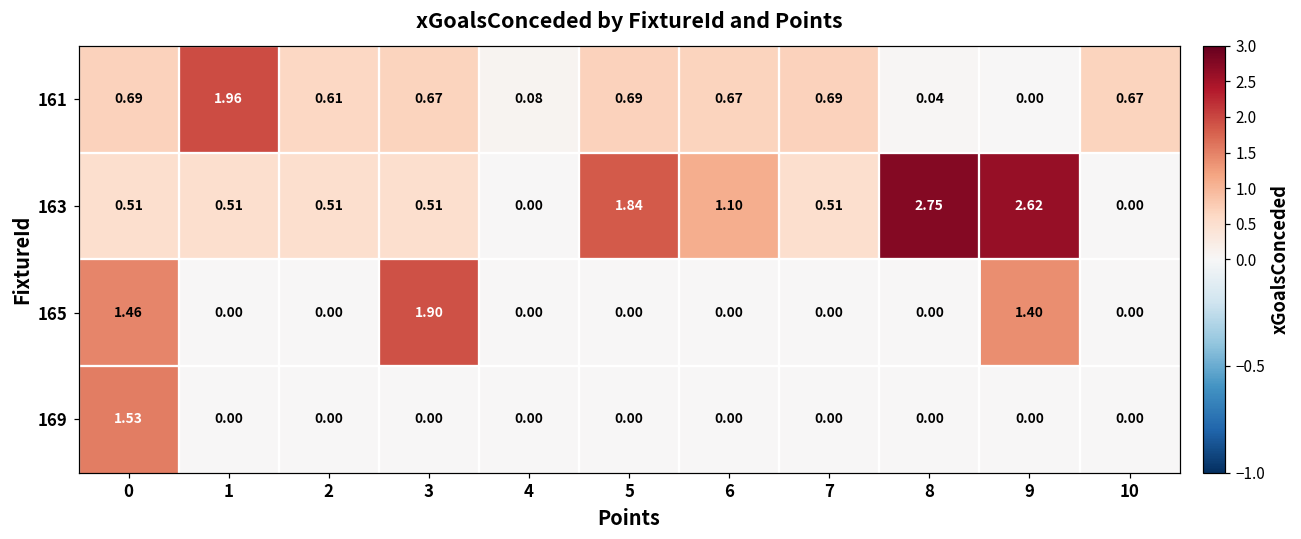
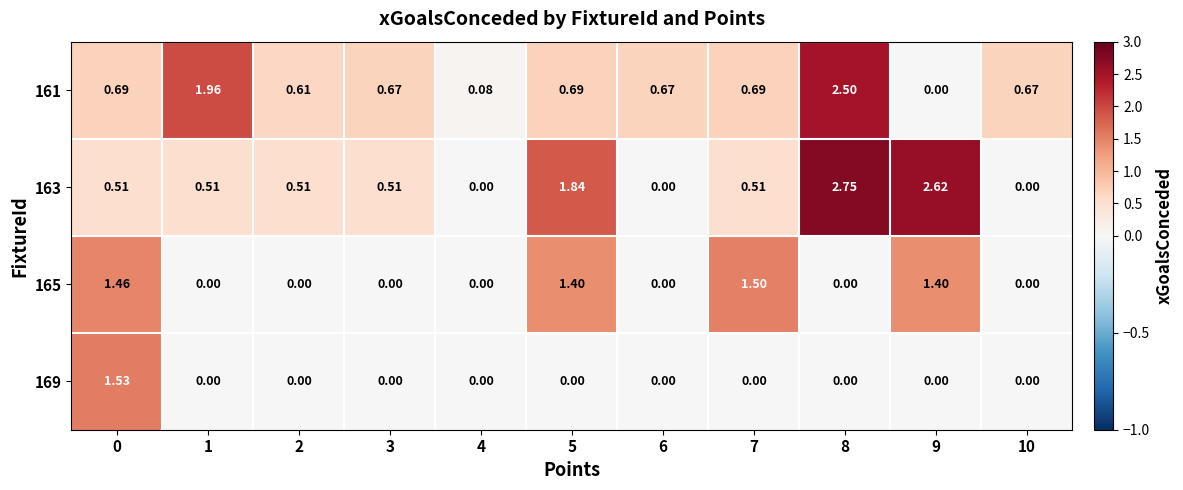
  {
    "161": {
      "0": 0.69,
      "1": 1.96,
      "2": 0.61,
      "3": 0.67,
      "4": 0.08,
      "5": 0.69,
      "6": 0.67,
      "7": 0.69,
-     "8": 0.04,
+     "8": 2.50,
      "9": 0.00,
      "10": 0.67
    },
    "163": {
      "0": 0.51,
      "1": 0.51,
      "2": 0.51,
      "3": 0.51,
      "4": 0.00,
      "5": 1.84,
-     "6": 1.10,
+     "6": 0.00,
      "7": 0.51,
      "8": 2.75,
      "9": 2.62,
      "10": 0.00
    },
    "165": {
      "0": 1.46,
      "1": 0.00,
      "2": 0.00,
-     "3": 1.90,
+     "3": 0.00,
      "4": 0.00,
-     "5": 0.00,
+     "5": 1.40,
      "6": 0.00,
-     "7": 0.00,
+     "7": 1.50,
      "8": 0.00,
      "9": 1.40,
      "10": 0.00
    },
    "169": {
      "0": 1.53,
      "1": 0.00,
      "2": 0.00,
      "3": 0.00,
      "4": 0.00,
      "5": 0.00,
      "6": 0.00,
      "7": 0.00,
      "8": 0.00,
      "9": 0.00,
      "10": 0.00
    }
  }
